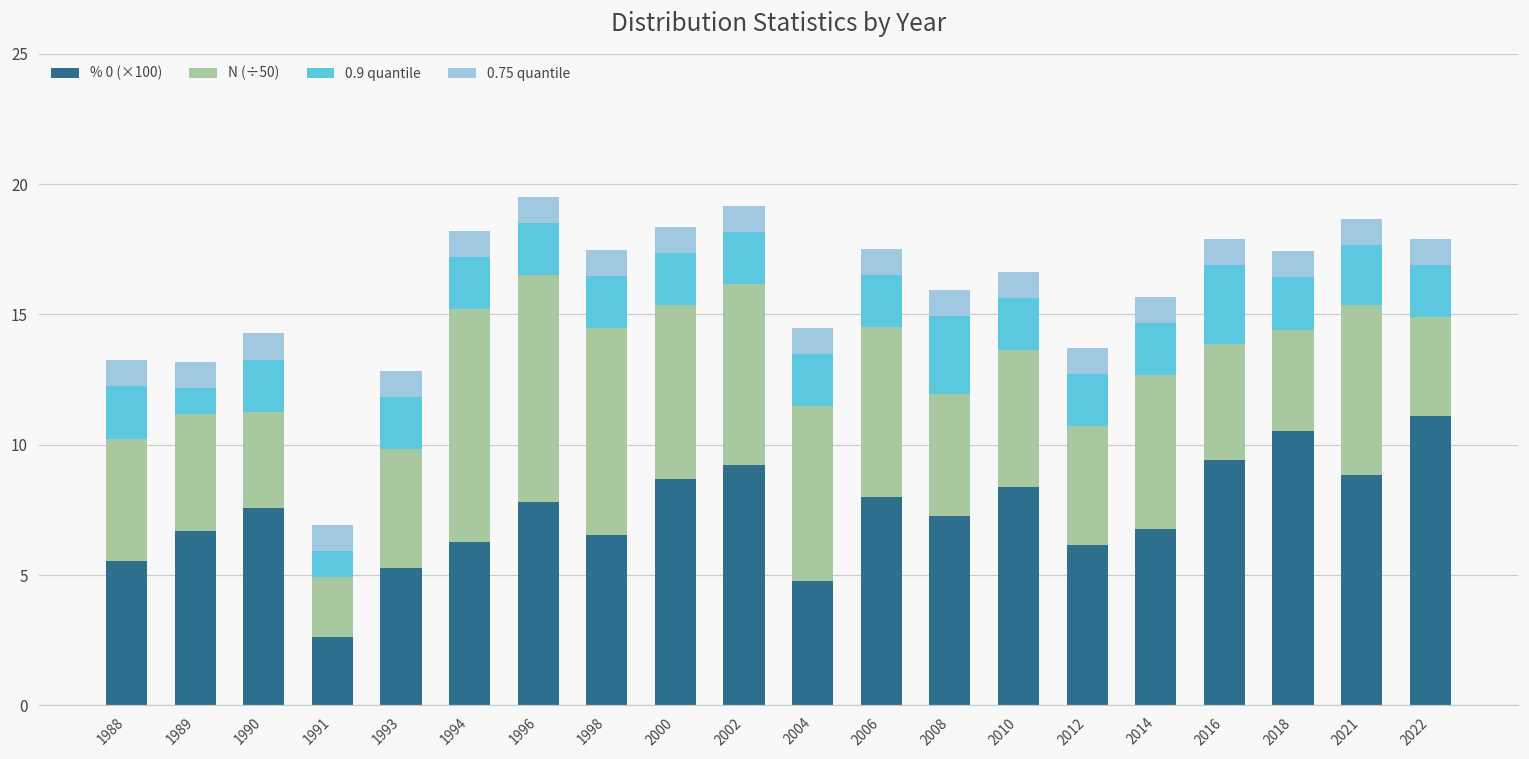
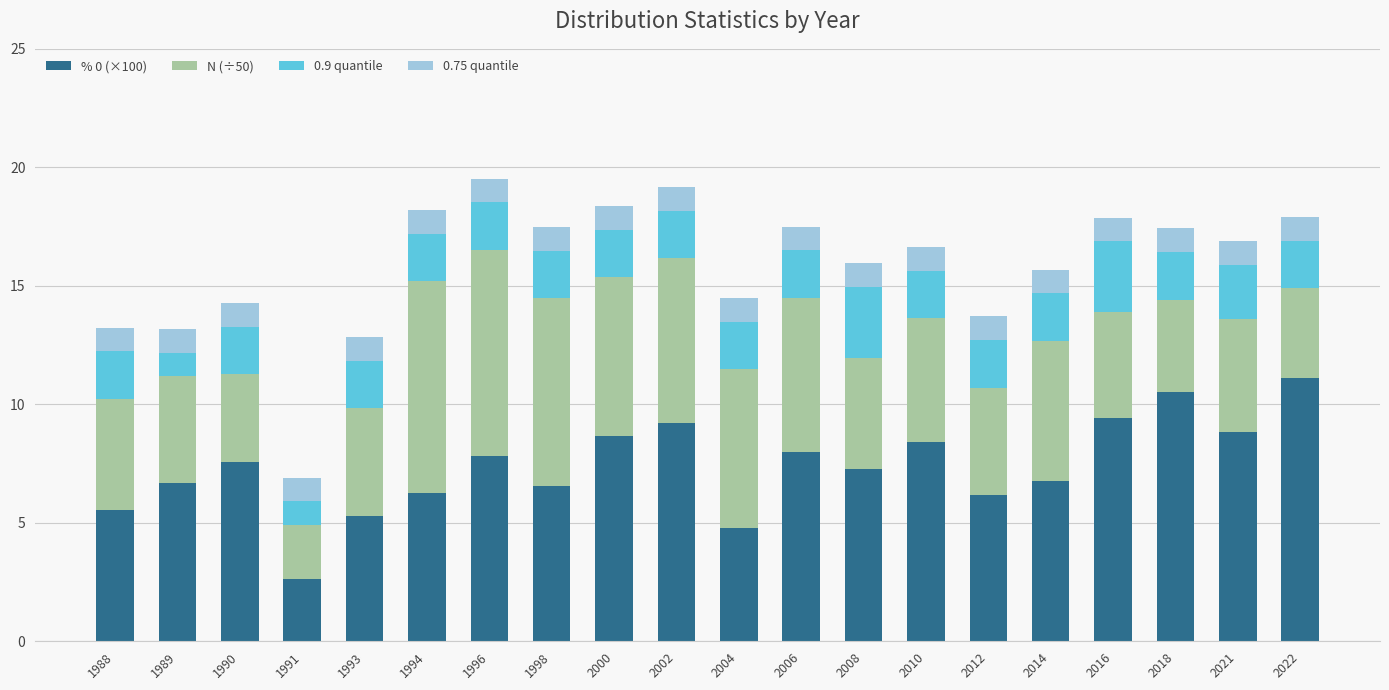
  {
    "% 0 (×100)": {
      "1988": 5.6,
      "1989": 6.7,
      "1990": 7.6,
      "1991": 2.6,
      "1993": 5.3,
      "1994": 6.3,
      "1996": 7.8,
      "1998": 6.5,
      "2000": 8.7,
      "2002": 9.2,
      "2004": 4.8,
      "2006": 8.0,
      "2008": 7.3,
      "2010": 8.4,
      "2012": 6.2,
      "2014": 6.8,
      "2016": 9.4,
      "2018": 10.5,
      "2021": 8.8,
      "2022": 11.1
    },
    "N (÷50)": {
      "1988": 4.7,
      "1989": 4.5,
      "1990": 3.7,
      "1991": 2.3,
      "1993": 4.5,
      "1994": 8.9,
      "1996": 8.7,
      "1998": 7.9,
      "2000": 6.7,
      "2002": 6.9,
      "2004": 6.7,
      "2006": 6.5,
      "2008": 4.7,
      "2010": 5.2,
      "2012": 4.5,
      "2014": 5.9,
      "2016": 4.5,
      "2018": 3.9,
-     "2021": 6.5,
+     "2021": 4.8,
      "2022": 3.8
    },
    "0.9 quantile": {
      "1988": 2.0,
      "1989": 1.0,
      "1990": 2.0,
      "1991": 1.0,
      "1993": 2.0,
      "1994": 2.0,
      "1996": 2.0,
      "1998": 2.0,
      "2000": 2.0,
      "2002": 2.0,
      "2004": 2.0,
      "2006": 2.0,
      "2008": 3.0,
      "2010": 2.0,
      "2012": 2.0,
      "2014": 2.0,
      "2016": 3.0,
      "2018": 2.0,
      "2021": 2.3,
      "2022": 2.0
    },
    "0.75 quantile": {
      "1988": 1.0,
      "1989": 1.0,
      "1990": 1.0,
      "1991": 1.0,
      "1993": 1.0,
      "1994": 1.0,
      "1996": 1.0,
      "1998": 1.0,
      "2000": 1.0,
      "2002": 1.0,
      "2004": 1.0,
      "2006": 1.0,
      "2008": 1.0,
      "2010": 1.0,
      "2012": 1.0,
      "2014": 1.0,
      "2016": 1.0,
      "2018": 1.0,
      "2021": 1.0,
      "2022": 1.0
    }
  }
